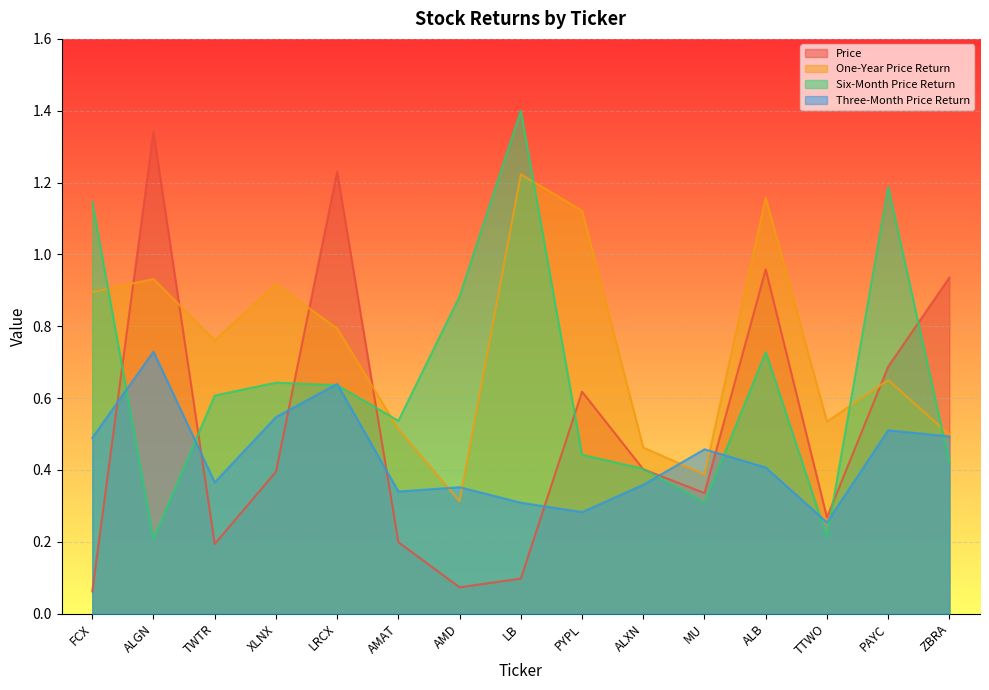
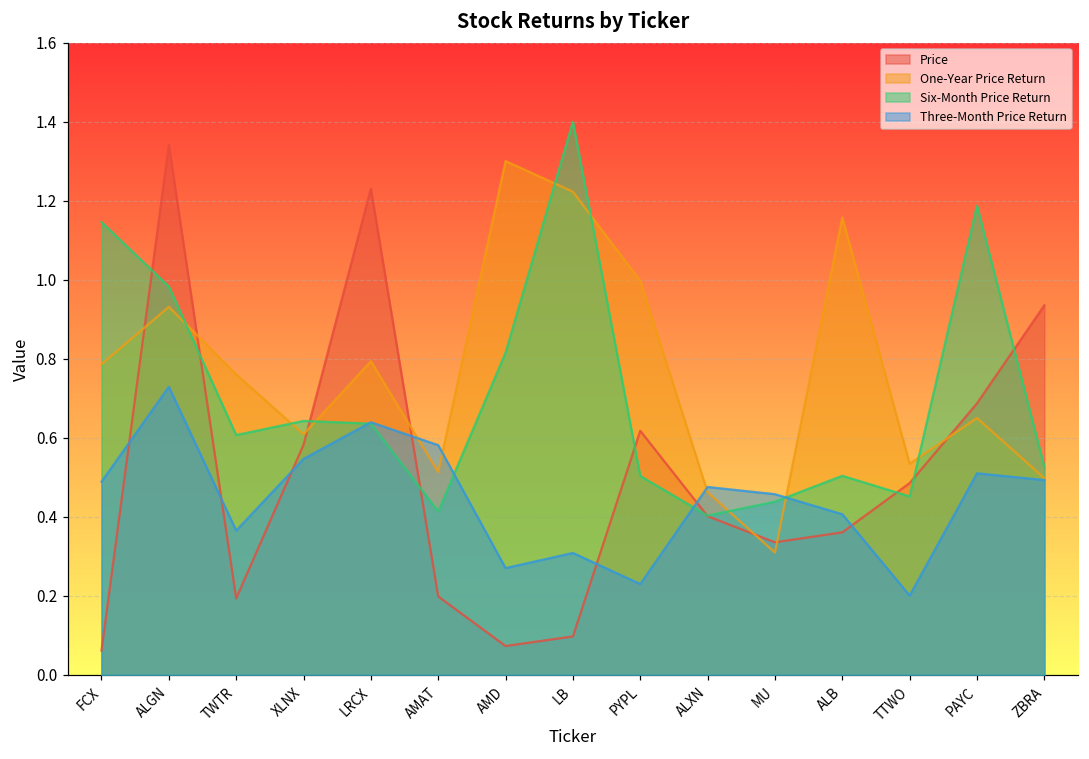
  {
    "Price": {
      "FCX": 0.06,
      "ALGN": 1.34,
      "TWTR": 0.19,
-     "XLNX": 0.39,
+     "XLNX": 0.58,
      "LRCX": 1.23,
      "AMAT": 0.20,
      "AMD": 0.07,
      "LB": 0.10,
      "PYPL": 0.62,
      "MU": 0.34,
-     "ALB": 0.96,
-     "TTWO": 0.27,
+     "ALB": 0.36,
+     "TTWO": 0.49,
      "PAYC": 0.69,
      "ZBRA": 0.94
    },
    "One-Year Price Return": {
-     "FCX": 0.89,
+     "FCX": 0.79,
      "ALGN": 0.93,
      "TWTR": 0.76,
-     "XLNX": 0.92,
+     "XLNX": 0.61,
      "LRCX": 0.79,
      "AMAT": 0.51,
-     "AMD": 0.31,
+     "AMD": 1.30,
      "LB": 1.22,
-     "PYPL": 1.12,
+     "PYPL": 1.00,
      "ALXN": 0.46,
-     "MU": 0.39,
+     "MU": 0.31,
      "ALB": 1.16,
      "TTWO": 0.53,
      "PAYC": 0.65
    },
    "Six-Month Price Return": {
      "FCX": 1.15,
-     "ALGN": 0.21,
+     "ALGN": 0.98,
      "TWTR": 0.61,
      "XLNX": 0.64,
-     "AMAT": 0.54,
-     "AMD": 0.88,
+     "AMAT": 0.41,
+     "AMD": 0.82,
      "LB": 1.40,
-     "PYPL": 0.44,
-     "MU": 0.31,
-     "ALB": 0.73,
-     "TTWO": 0.21,
+     "PYPL": 0.50,
+     "MU": 0.44,
+     "ALB": 0.50,
+     "TTWO": 0.45,
      "PAYC": 1.19,
-     "ZBRA": 0.42
+     "ZBRA": 0.53
    },
    "Three-Month Price Return": {
      "FCX": 0.49,
      "ALGN": 0.73,
      "TWTR": 0.37,
      "XLNX": 0.55,
-     "AMAT": 0.34,
-     "AMD": 0.35,
+     "AMAT": 0.58,
+     "AMD": 0.27,
      "LB": 0.31,
-     "PYPL": 0.28,
-     "ALXN": 0.36,
+     "PYPL": 0.23,
+     "ALXN": 0.48,
      "MU": 0.46,
      "ALB": 0.41,
-     "TTWO": 0.25,
+     "TTWO": 0.20,
      "PAYC": 0.51
    }
  }
